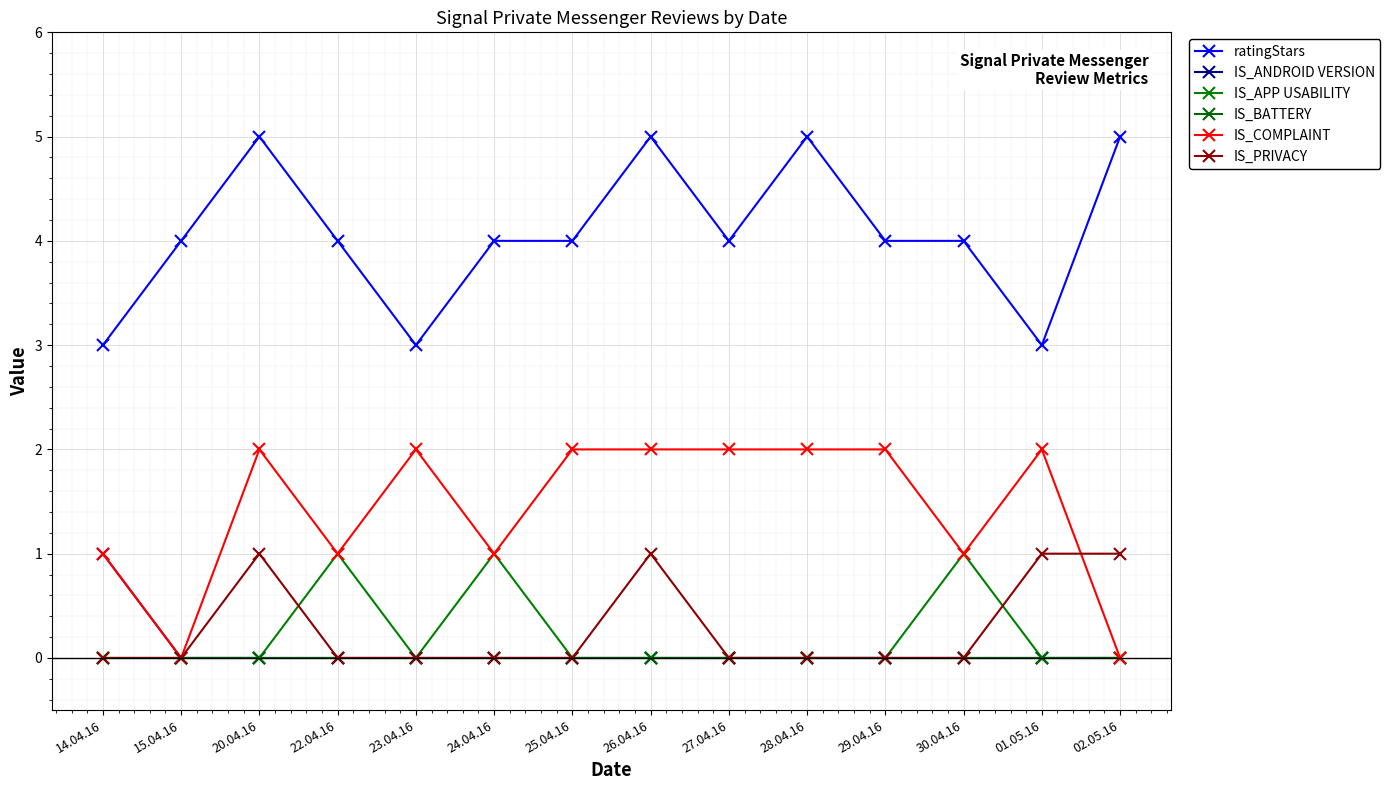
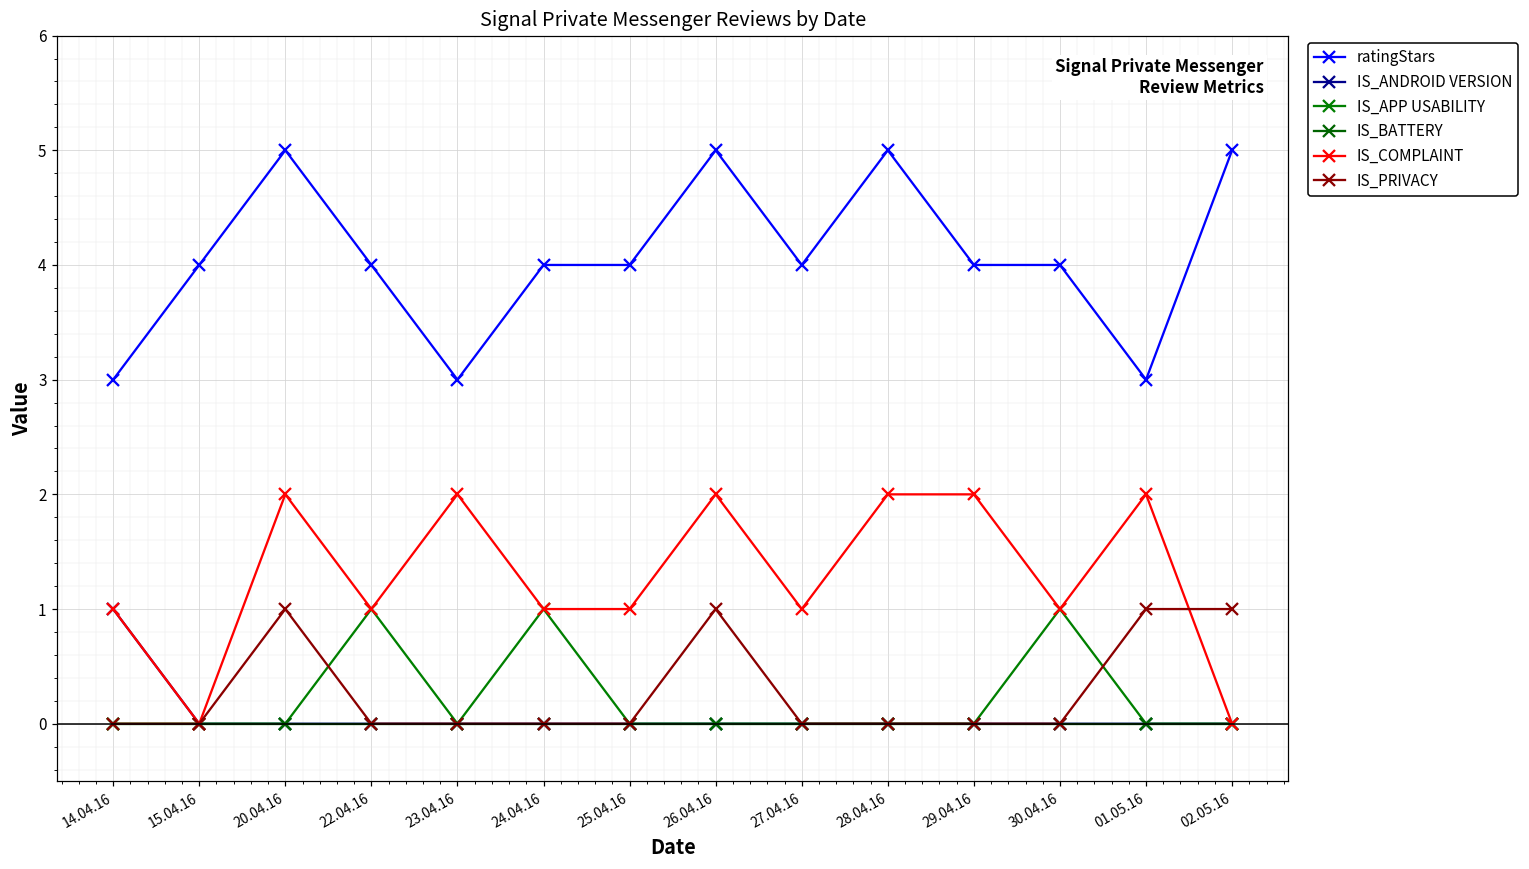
  {
    "ratingStars": {
      "14.04.16": 3,
      "15.04.16": 4,
      "20.04.16": 5,
      "22.04.16": 4,
      "23.04.16": 3,
      "24.04.16": 4,
      "25.04.16": 4,
      "26.04.16": 5,
      "27.04.16": 4,
      "28.04.16": 5,
      "29.04.16": 4,
      "30.04.16": 4,
      "01.05.16": 3,
      "02.05.16": 5
    },
    "IS_COMPLAINT": {
      "20.04.16": 2,
      "23.04.16": 2,
-     "25.04.16": 2,
+     "25.04.16": 1,
      "26.04.16": 2,
-     "27.04.16": 2,
+     "27.04.16": 1,
      "28.04.16": 2,
      "29.04.16": 2,
      "01.05.16": 2
    },
    "IS_PRIVACY": {
      "20.04.16": 1,
      "26.04.16": 1,
      "01.05.16": 1,
      "02.05.16": 1
    }
  }
